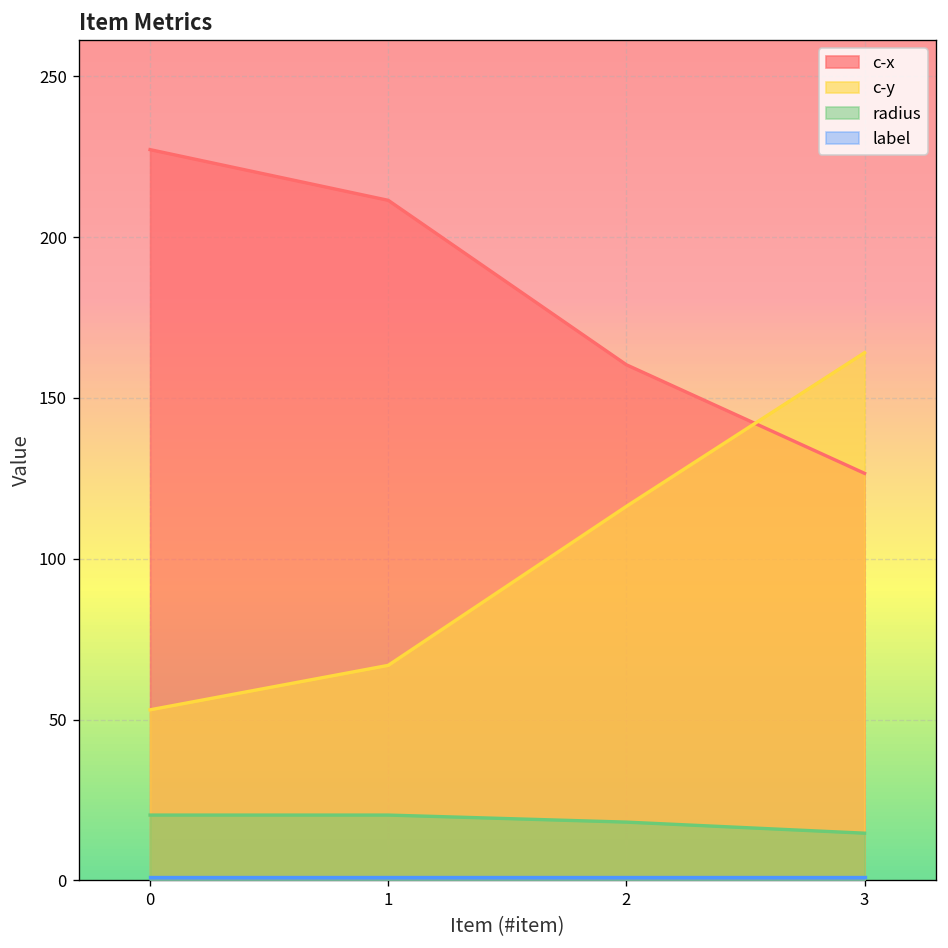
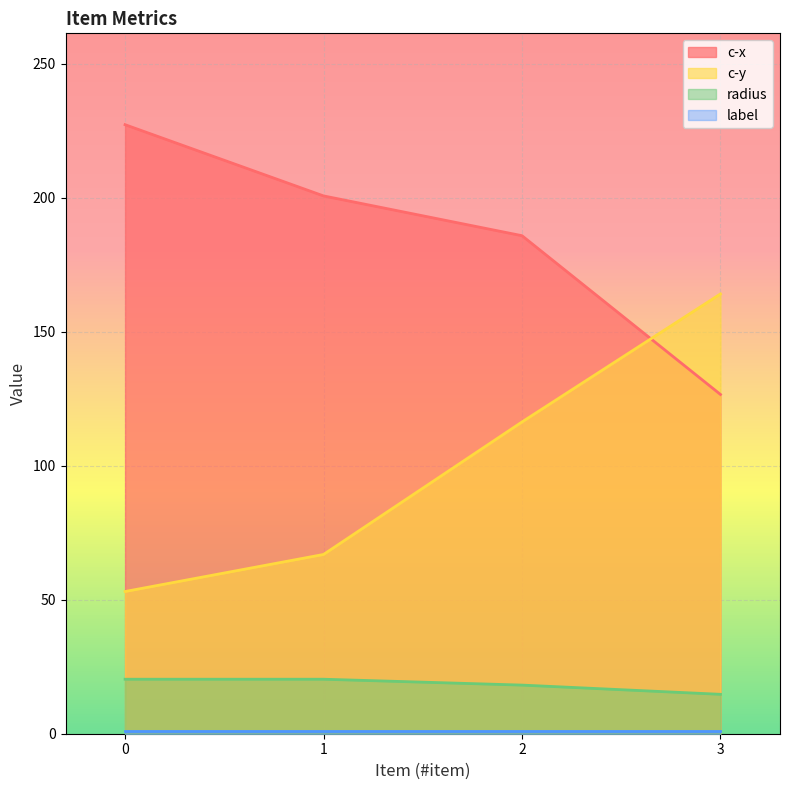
  {
    "c-x": {
      "0": 227,
-     "1": 211,
-     "2": 160,
+     "1": 201,
+     "2": 186,
      "3": 127
    },
    "c-y": {
      "0": 53,
      "1": 67,
      "2": 116,
      "3": 164
    },
    "radius": {
      "0": 20,
      "1": 20,
      "2": 18,
      "3": 15
    },
    "label": {
      "0": 1,
      "1": 1,
      "2": 1,
      "3": 1
    }
  }
